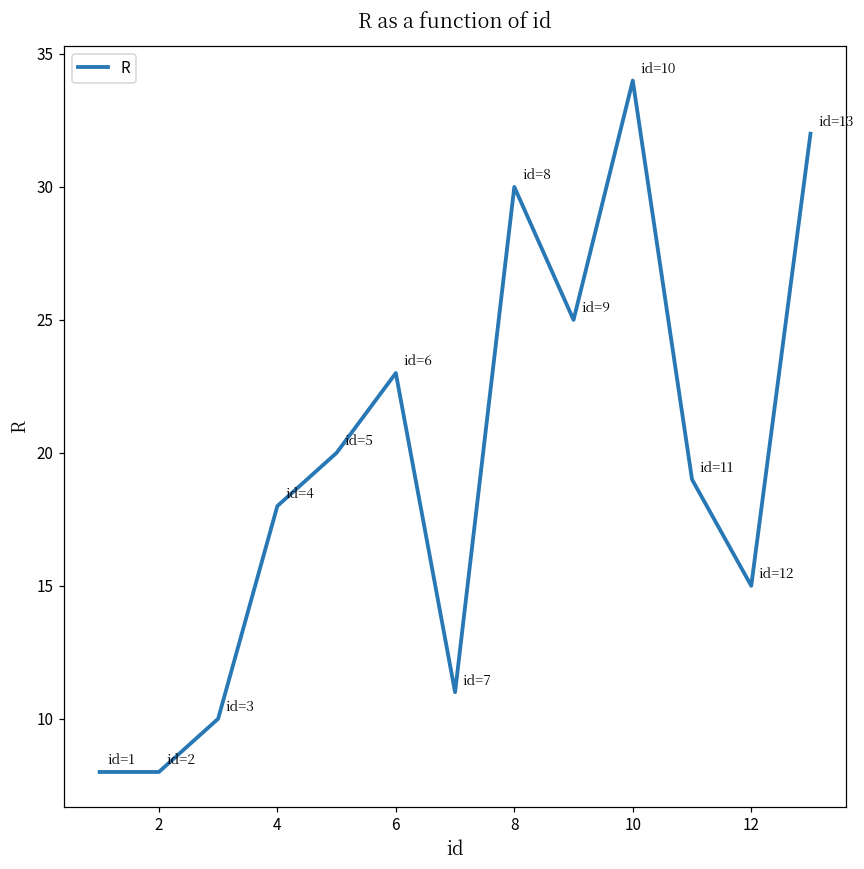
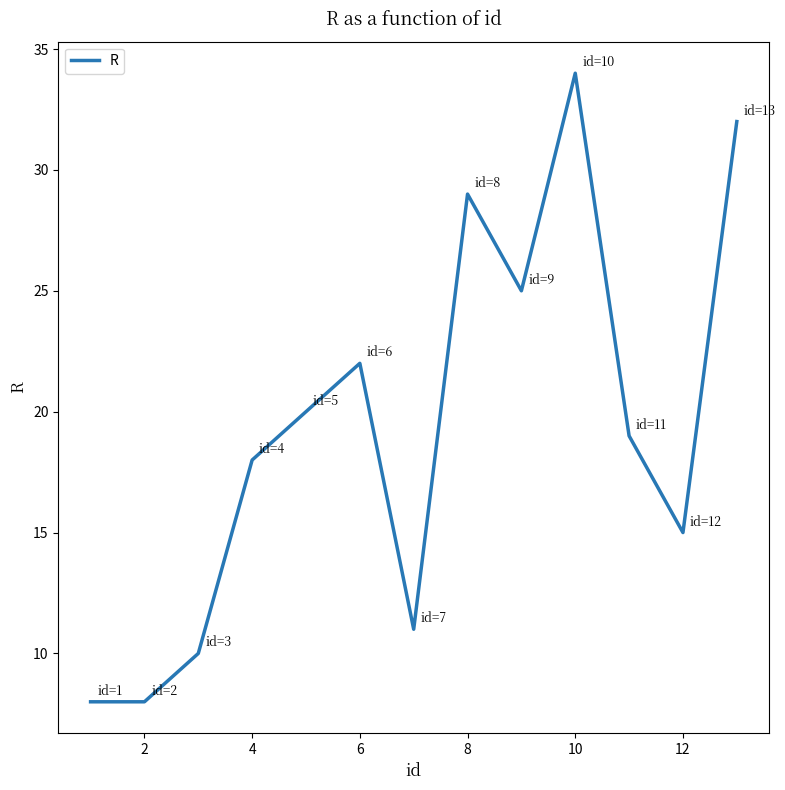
  {
-   "6": 23,
-   "8": 30
+   "6": 22,
+   "8": 29
  }
